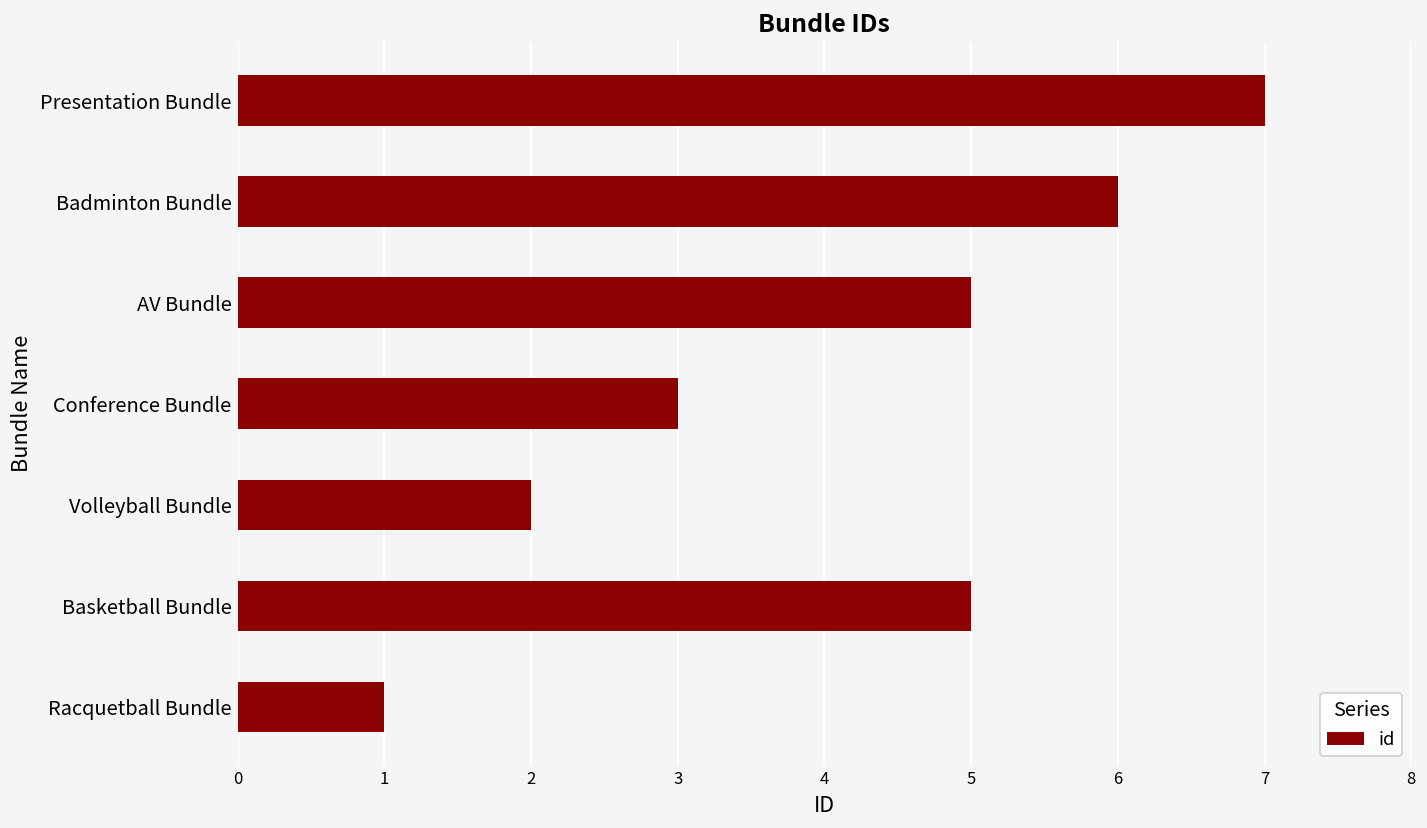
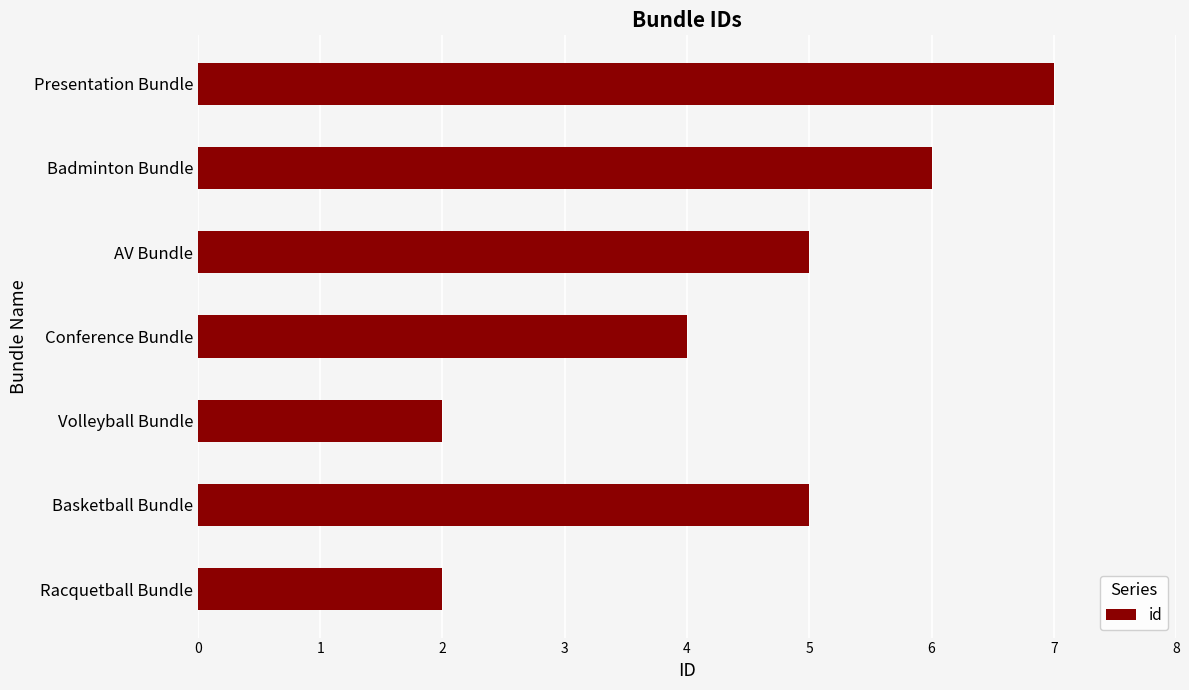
  {
    "Presentation Bundle": 7,
    "Badminton Bundle": 6,
    "AV Bundle": 5,
-   "Conference Bundle": 3,
+   "Conference Bundle": 4,
    "Volleyball Bundle": 2,
    "Basketball Bundle": 5,
-   "Racquetball Bundle": 1
+   "Racquetball Bundle": 2
  }
